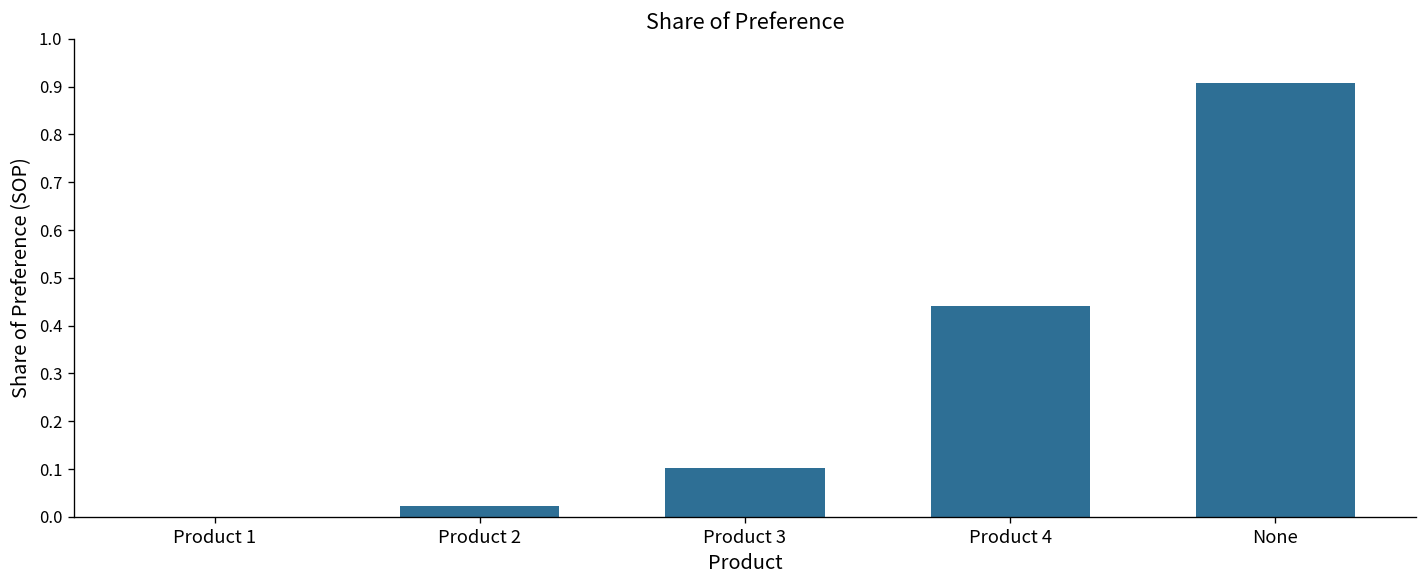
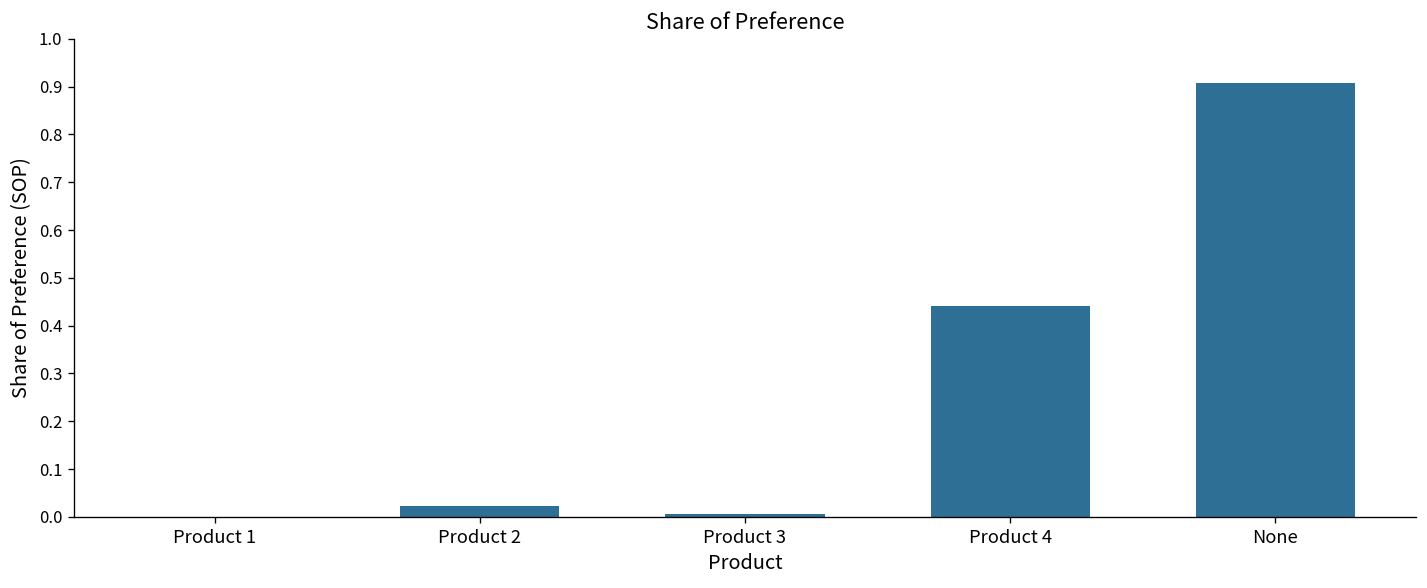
  {
    "Product 1": 0.00,
    "Product 2": 0.02,
-   "Product 3": 0.10,
+   "Product 3": 0.01,
    "Product 4": 0.44,
    "None": 0.91
  }
